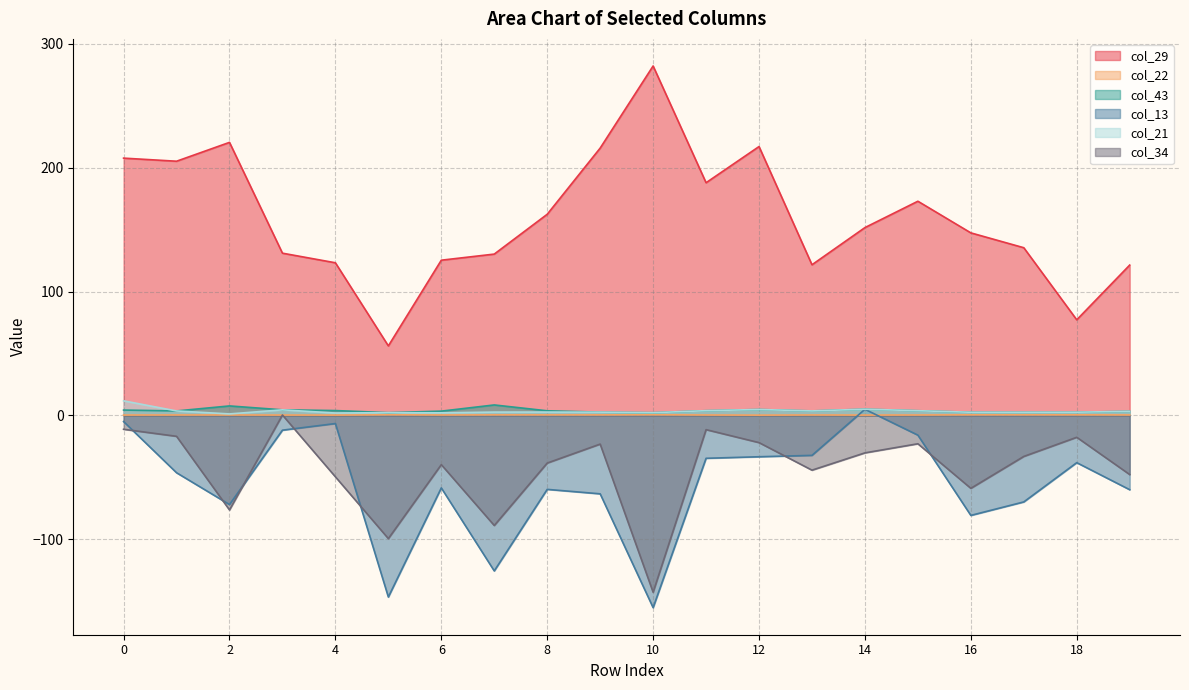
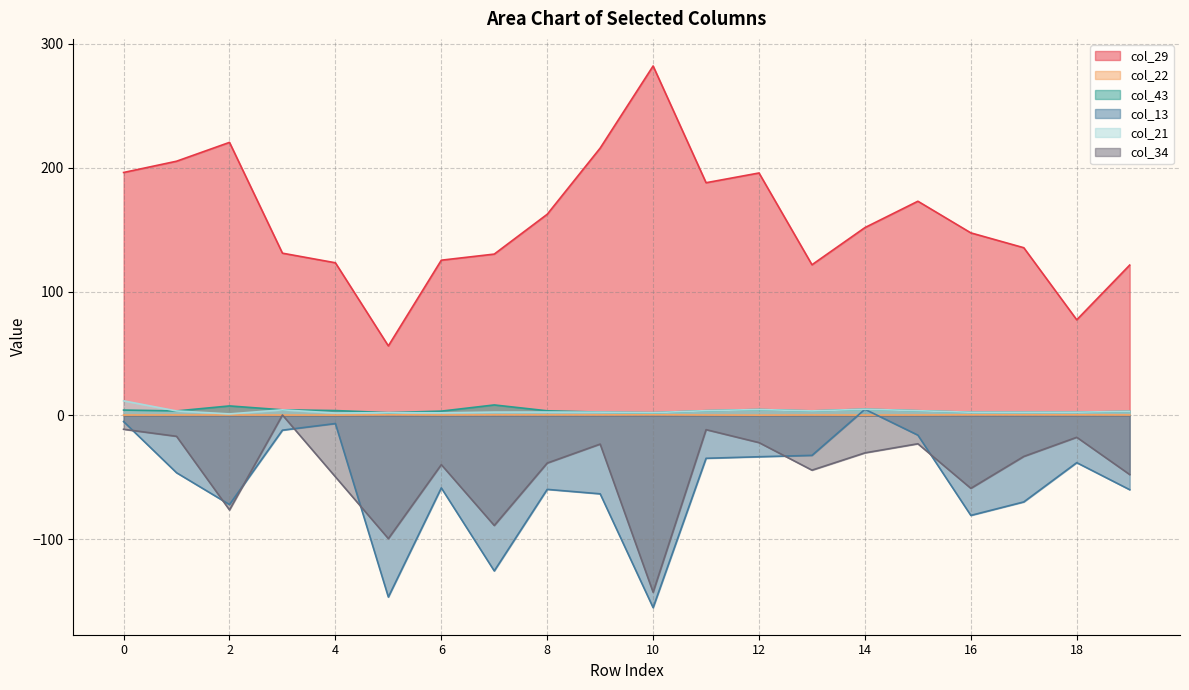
  {
    "col_29": {
-     "0": 208,
+     "0": 196,
      "2": 221,
      "4": 123,
      "6": 125,
      "8": 162,
      "10": 282,
-     "12": 217,
+     "12": 196,
      "14": 152,
      "16": 147,
      "18": 77
    },
    "col_21": {
      "0": 12
    }
  }
